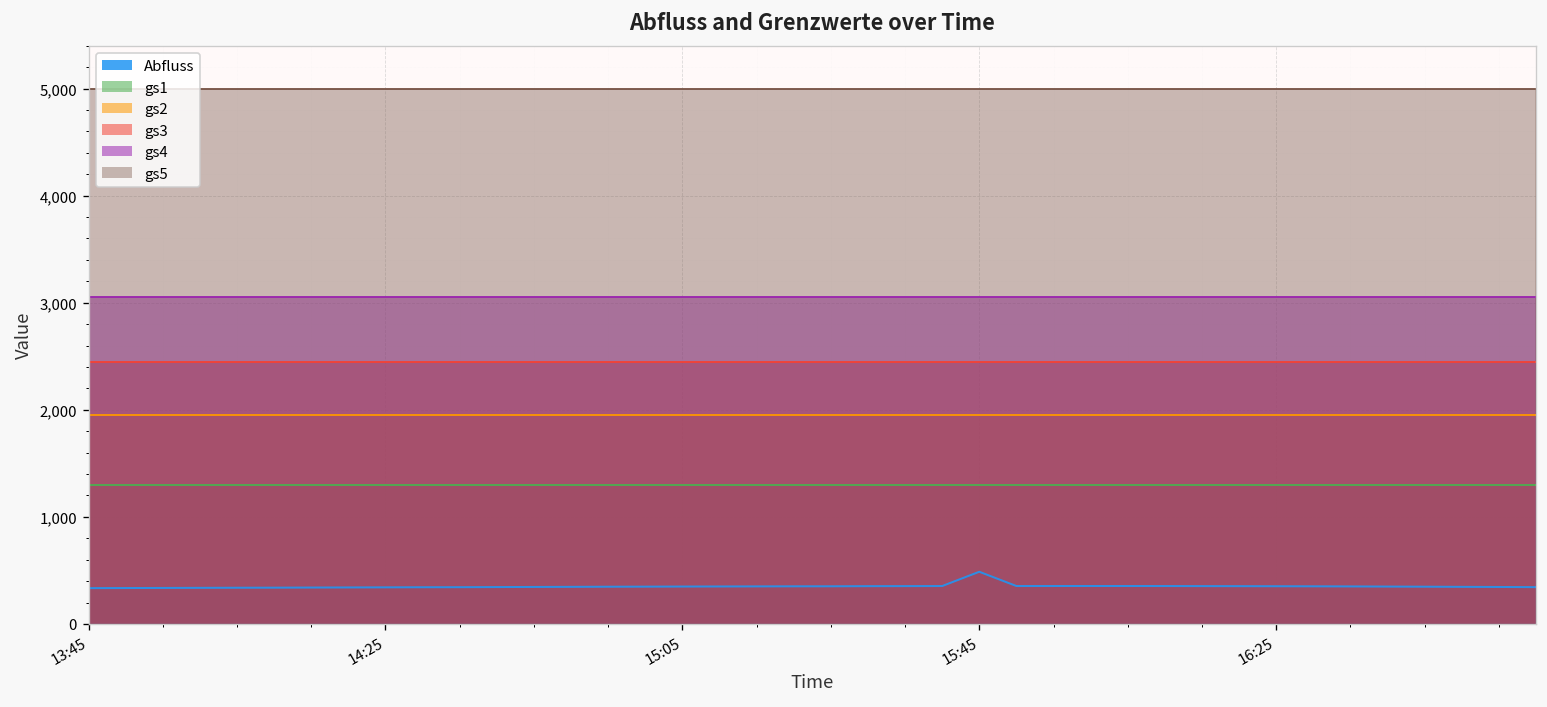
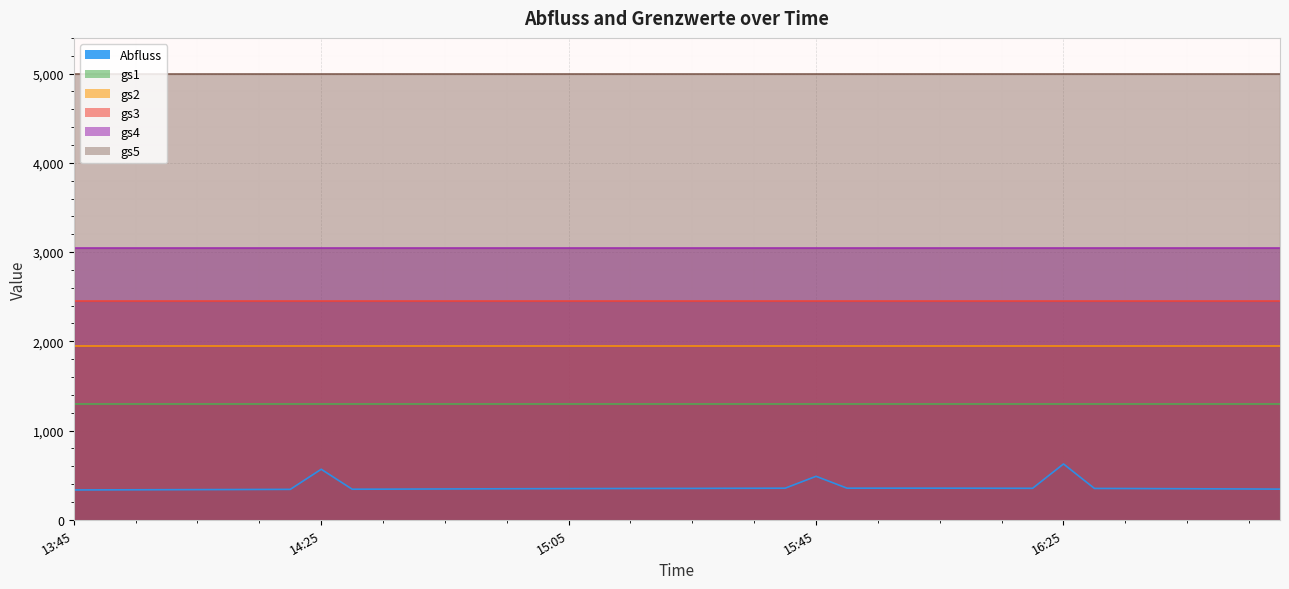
  {
    "Abfluss": {
      "13:45": "300",
-     "14:25": "300",
+     "14:25": "600",
      "15:05": "300",
      "15:45": "500",
-     "16:25": "400"
+     "16:25": "600"
    },
    "gs1": {
      "13:45": "1,300",
      "14:25": "1,300",
      "15:05": "1,300",
      "15:45": "1,300",
      "16:25": "1,300"
    },
    "gs2": {
      "13:45": "2,000",
      "14:25": "2,000",
      "15:05": "2,000",
      "15:45": "2,000",
      "16:25": "2,000"
    },
    "gs3": {
      "13:45": "2,500",
      "14:25": "2,500",
      "15:05": "2,500",
      "15:45": "2,500",
      "16:25": "2,500"
    },
    "gs4": {
      "13:45": "3,100",
      "14:25": "3,100",
      "15:05": "3,100",
      "15:45": "3,100",
      "16:25": "3,100"
    },
    "gs5": {
      "13:45": "5,000",
      "14:25": "5,000",
      "15:05": "5,000",
      "15:45": "5,000",
      "16:25": "5,000"
    }
  }
